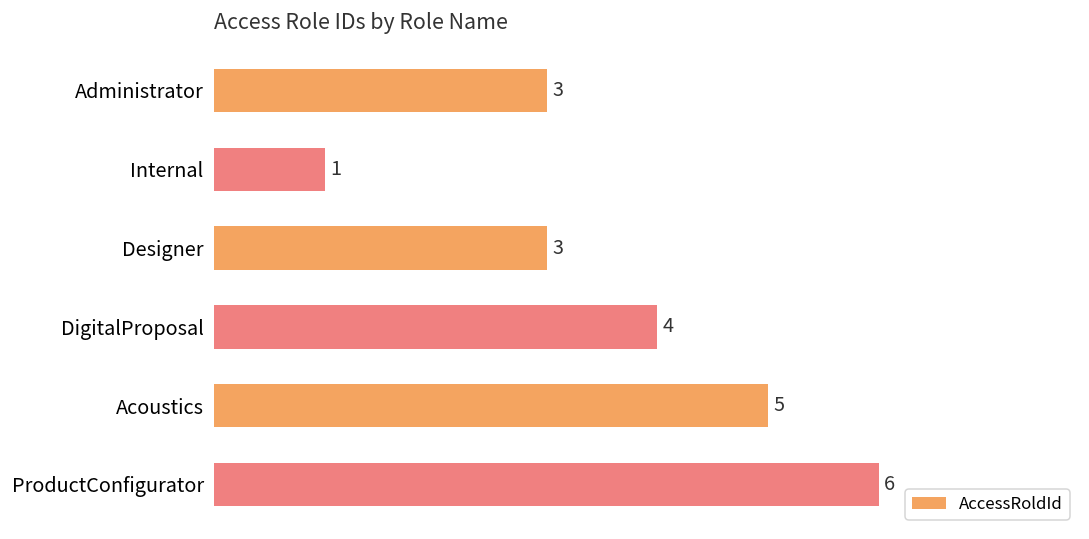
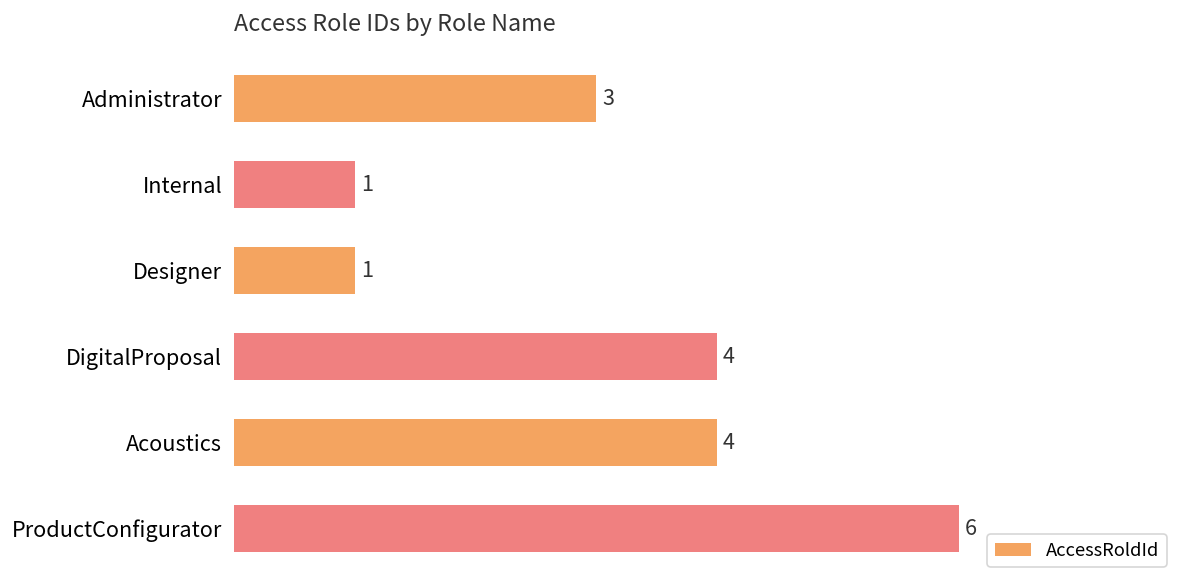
  {
    "Administrator": 3,
    "Internal": 1,
-   "Designer": 3,
+   "Designer": 1,
    "DigitalProposal": 4,
-   "Acoustics": 5,
+   "Acoustics": 4,
    "ProductConfigurator": 6
  }
